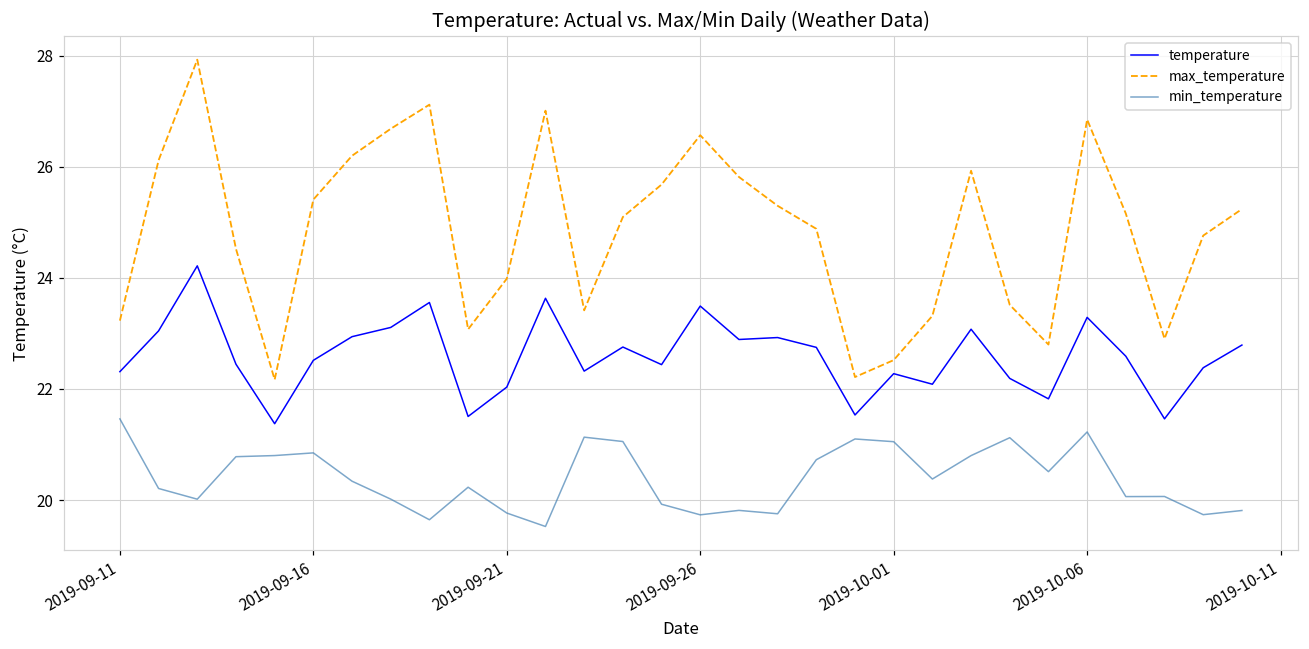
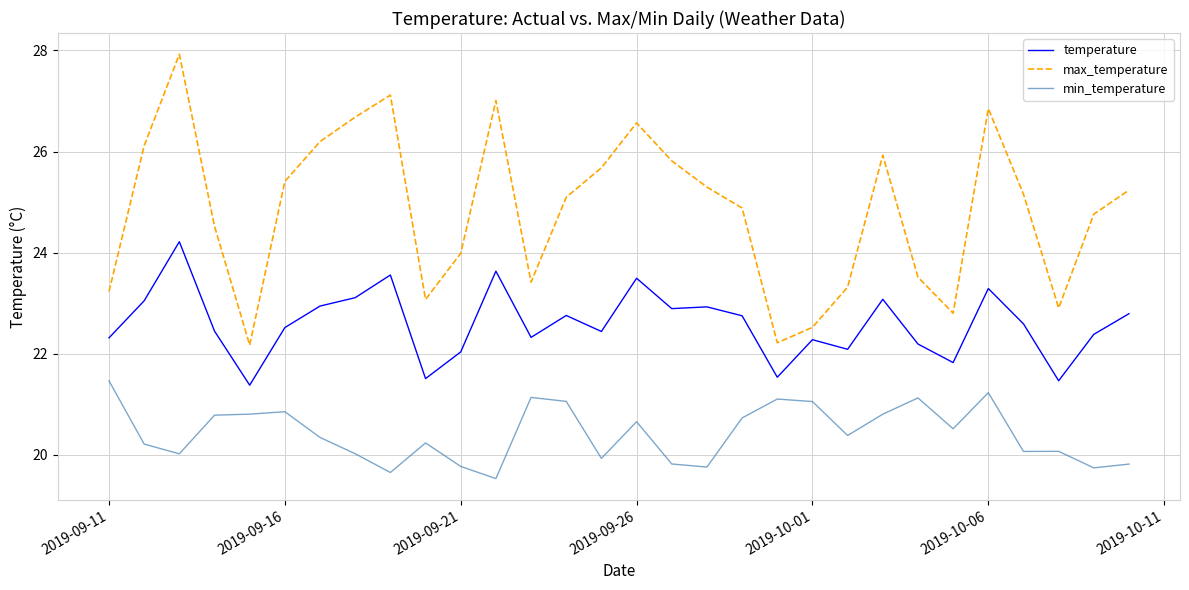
  {
    "temperature": {
      "2019-09-11": 22.3,
      "2019-09-16": 22.5,
      "2019-09-21": 22.0,
      "2019-09-26": 23.5,
      "2019-10-01": 22.3,
      "2019-10-06": 23.3
    },
    "max_temperature": {
      "2019-09-11": 23.2,
      "2019-09-16": 25.4,
      "2019-09-21": 24.0,
      "2019-09-26": 26.6,
      "2019-10-01": 22.5,
      "2019-10-06": 26.8
    },
    "min_temperature": {
      "2019-09-11": 21.5,
      "2019-09-16": 20.8,
      "2019-09-21": 19.8,
-     "2019-09-26": 19.7,
+     "2019-09-26": 20.7,
      "2019-10-01": 21.1,
      "2019-10-06": 21.2
    }
  }
